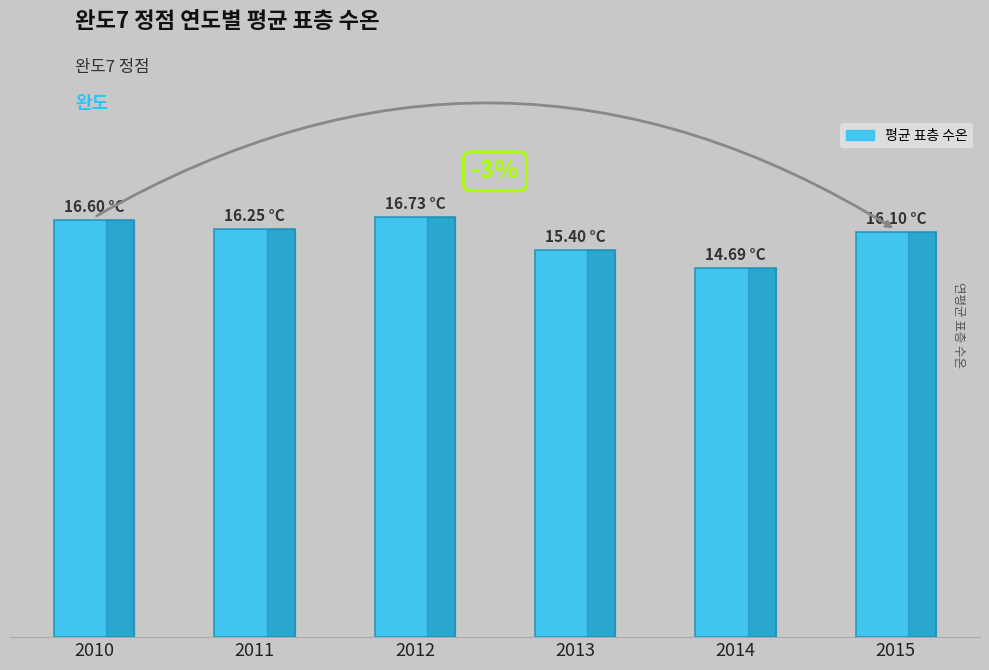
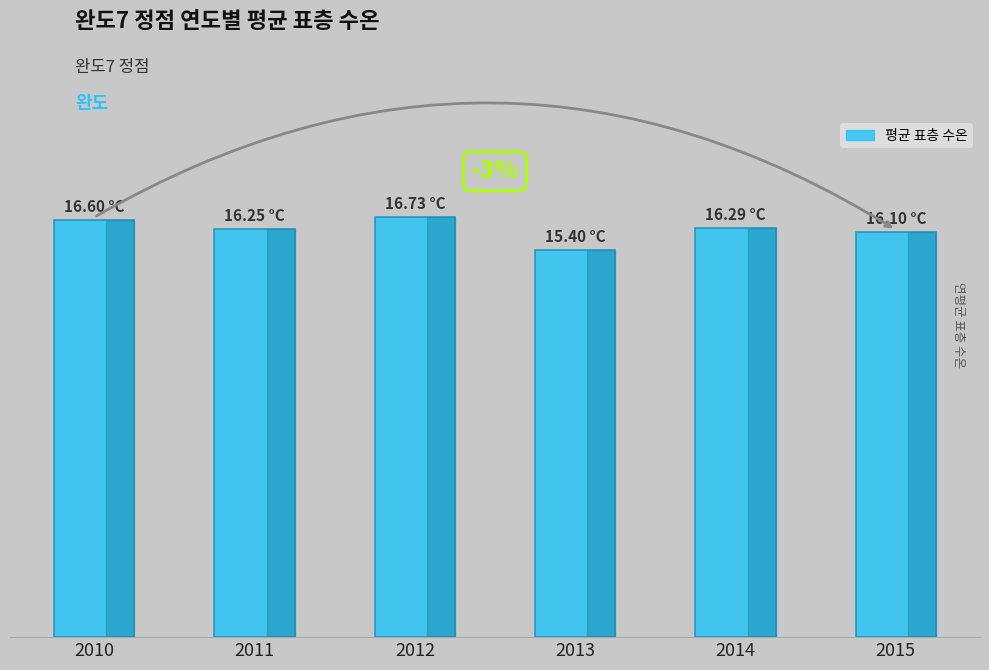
  {
    "2010": 16.60,
    "2011": 16.25,
    "2012": 16.73,
    "2013": 15.40,
-   "2014": 14.69,
+   "2014": 16.29,
    "2015": 16.10
  }
